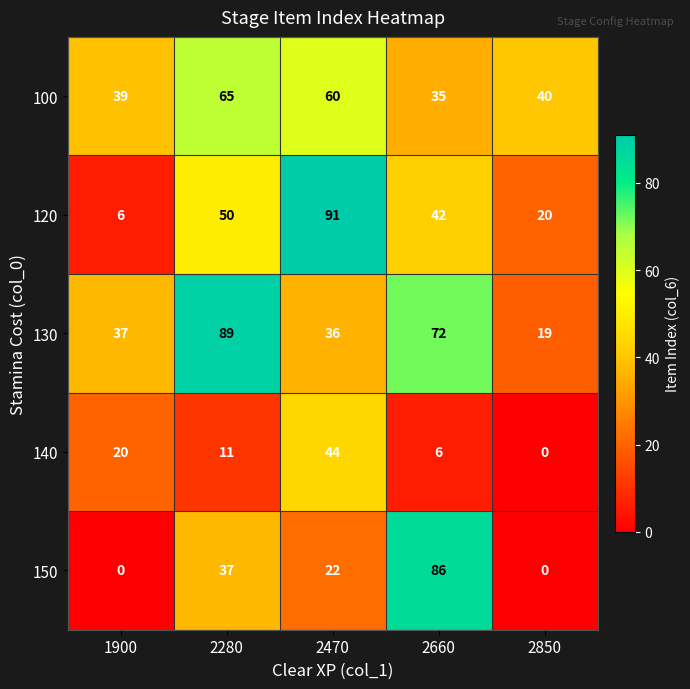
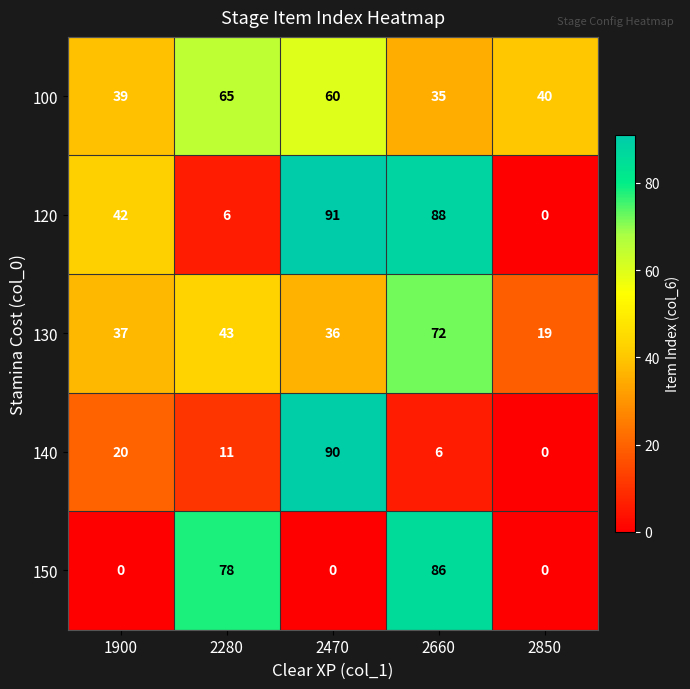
  {
    "100": {
      "1900": 39,
      "2280": 65,
      "2470": 60,
      "2660": 35,
      "2850": 40
    },
    "120": {
-     "1900": 6,
-     "2280": 50,
+     "1900": 42,
+     "2280": 6,
      "2470": 91,
-     "2660": 42,
-     "2850": 20
+     "2660": 88,
+     "2850": 0
    },
    "130": {
      "1900": 37,
-     "2280": 89,
+     "2280": 43,
      "2470": 36,
      "2660": 72,
      "2850": 19
    },
    "140": {
      "1900": 20,
      "2280": 11,
-     "2470": 44,
+     "2470": 90,
      "2660": 6,
      "2850": 0
    },
    "150": {
      "1900": 0,
-     "2280": 37,
-     "2470": 22,
+     "2280": 78,
+     "2470": 0,
      "2660": 86,
      "2850": 0
    }
  }
